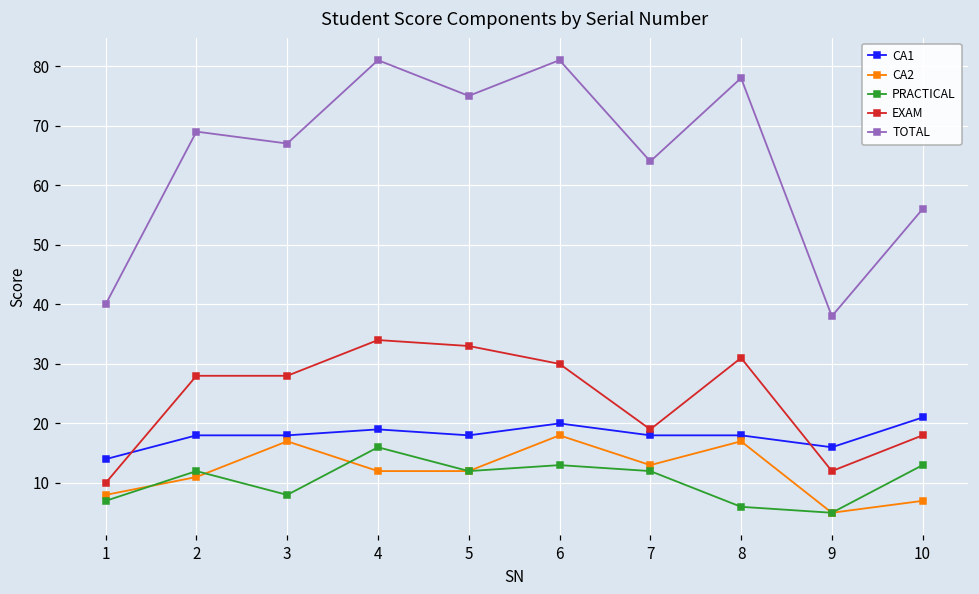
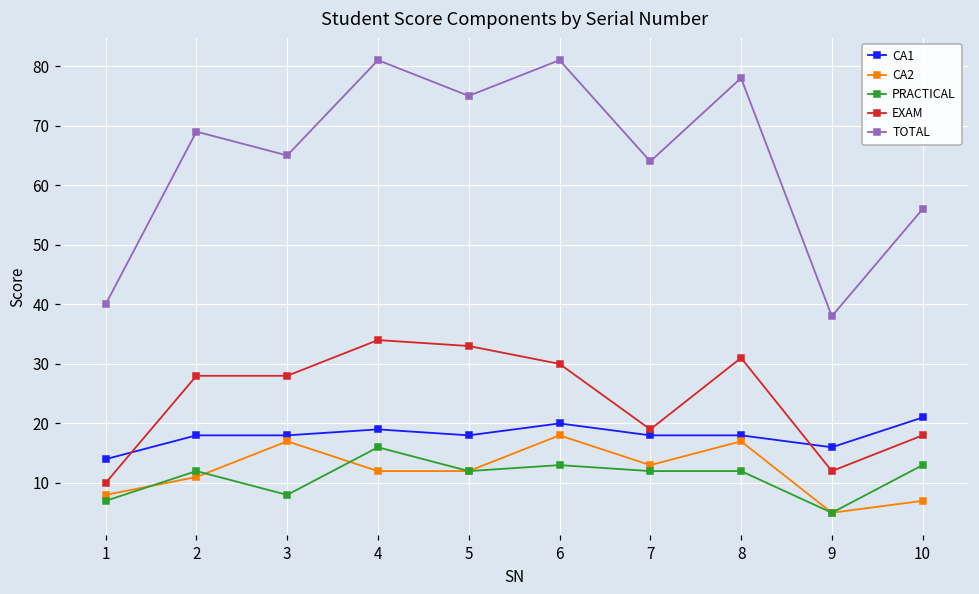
  {
    "CA1": {
      "1": 14,
      "2": 18,
      "3": 18,
      "4": 19,
      "5": 18,
      "6": 20,
      "7": 18,
      "8": 18,
      "9": 16,
      "10": 21
    },
    "CA2": {
      "1": 8,
      "2": 11,
      "3": 17,
      "4": 12,
      "6": 18,
      "7": 13,
      "8": 17,
      "10": 7
    },
    "PRACTICAL": {
      "1": 7,
      "2": 12,
      "3": 8,
      "4": 16,
      "6": 13,
      "7": 12,
-     "8": 6,
+     "8": 12,
      "10": 13
    },
    "EXAM": {
      "1": 10,
      "2": 28,
      "3": 28,
      "4": 34,
      "5": 33,
      "6": 30,
      "7": 19,
      "8": 31,
      "9": 12,
      "10": 18
    },
    "TOTAL": {
      "1": 40,
      "2": 69,
-     "3": 67,
+     "3": 65,
      "4": 81,
      "5": 75,
      "6": 81,
      "7": 64,
      "8": 78,
      "9": 38,
      "10": 56
    }
  }
